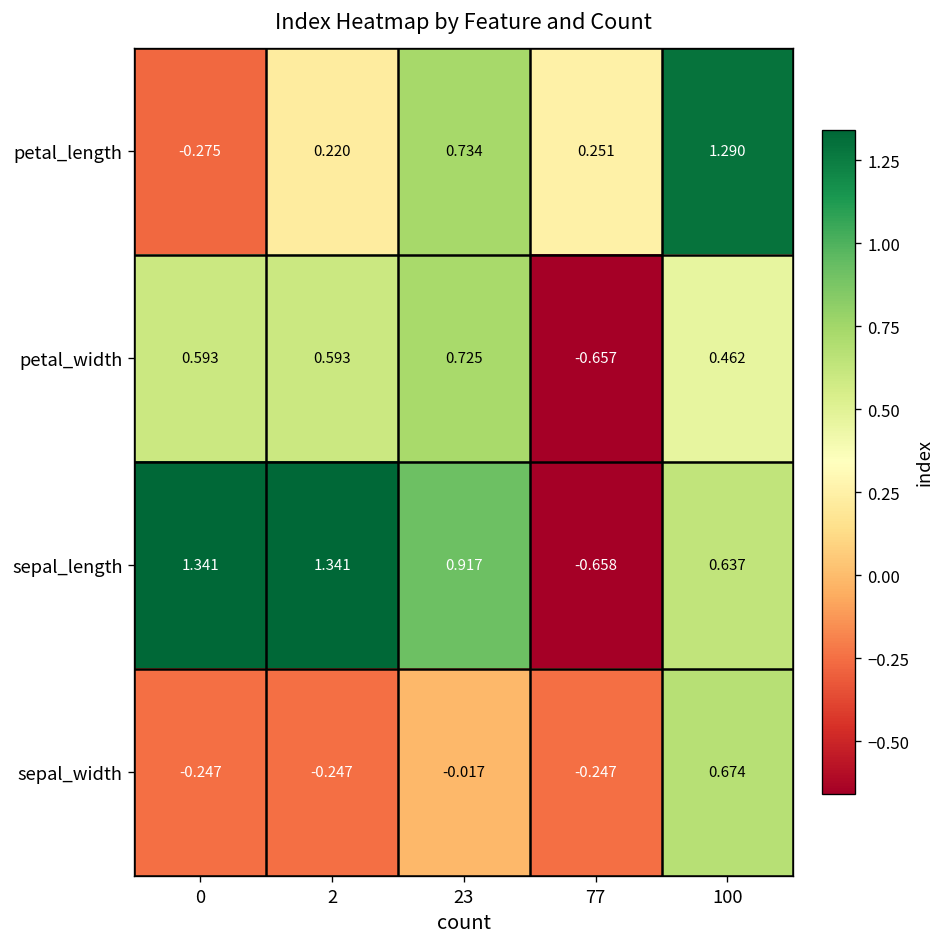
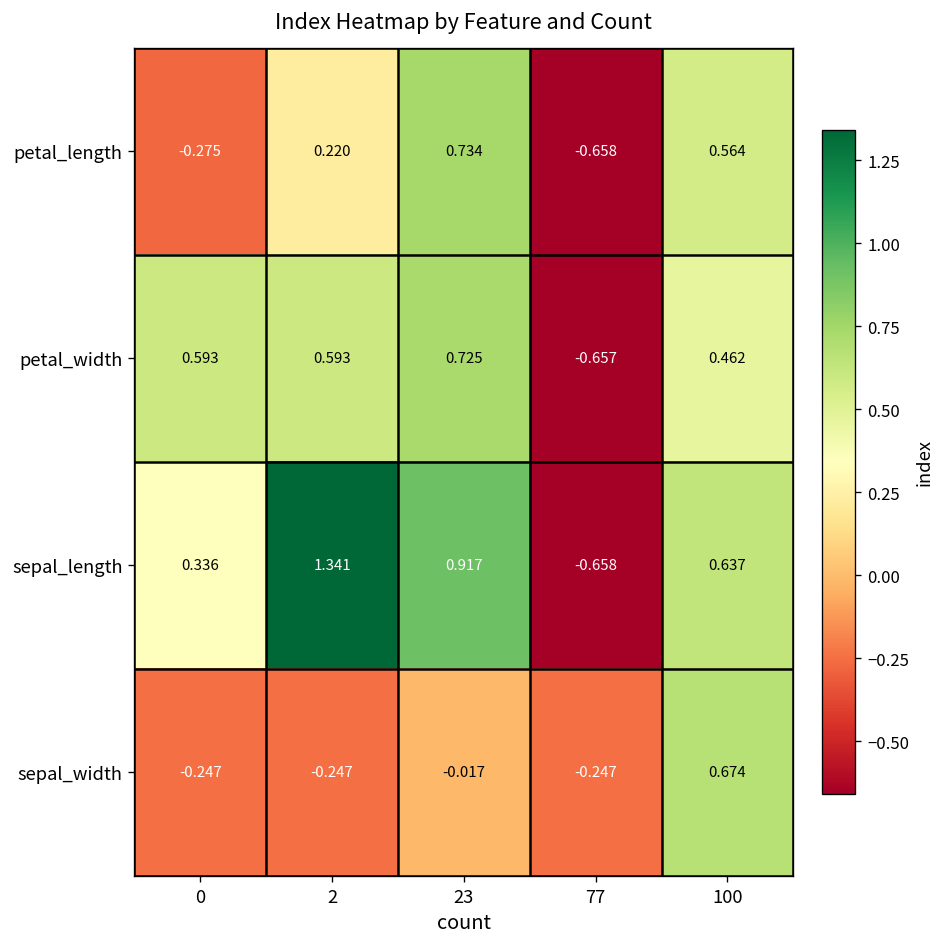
  {
    "petal_length": {
      "0": -0.275,
      "2": 0.220,
      "23": 0.734,
-     "77": 0.251,
-     "100": 1.290
+     "77": -0.658,
+     "100": 0.564
    },
    "petal_width": {
      "0": 0.593,
      "2": 0.593,
      "23": 0.725,
      "77": -0.657,
      "100": 0.462
    },
    "sepal_length": {
-     "0": 1.341,
+     "0": 0.336,
      "2": 1.341,
      "23": 0.917,
      "77": -0.658,
      "100": 0.637
    },
    "sepal_width": {
      "0": -0.247,
      "2": -0.247,
      "23": -0.017,
      "77": -0.247,
      "100": 0.674
    }
  }
